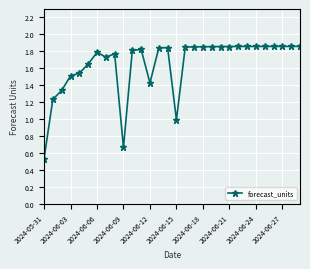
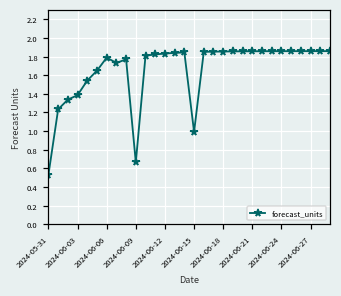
  {
    "2024-05-31": 0.5,
-   "2024-06-03": 1.5,
+   "2024-06-03": 1.4,
    "2024-06-06": 1.8,
    "2024-06-09": 0.7,
-   "2024-06-12": 1.4,
+   "2024-06-12": 1.8,
    "2024-06-15": 1.0,
    "2024-06-18": 1.9,
    "2024-06-21": 1.9,
    "2024-06-24": 1.9,
    "2024-06-27": 1.9
  }
